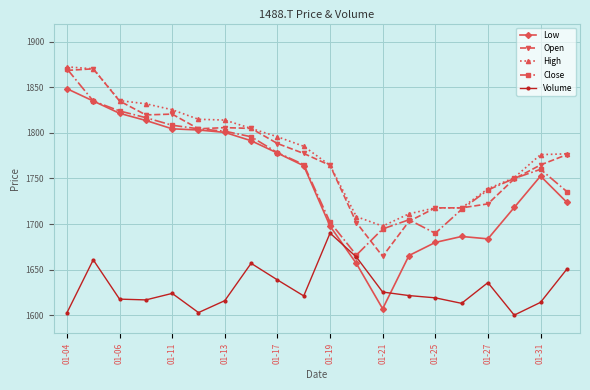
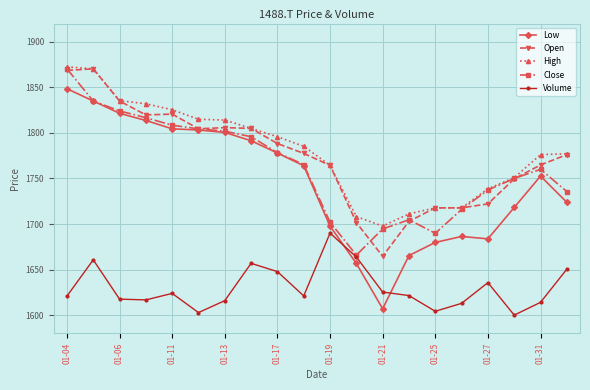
  {
    "Volume": {
-     "01-04": 1600,
+     "01-04": 1620,
      "01-06": 1620,
      "01-11": 1620,
      "01-13": 1620,
-     "01-17": 1640,
+     "01-17": 1650,
      "01-19": 1690,
      "01-21": 1630,
-     "01-25": 1620,
+     "01-25": 1600,
      "01-27": 1640,
      "01-31": 1610
    }
  }
